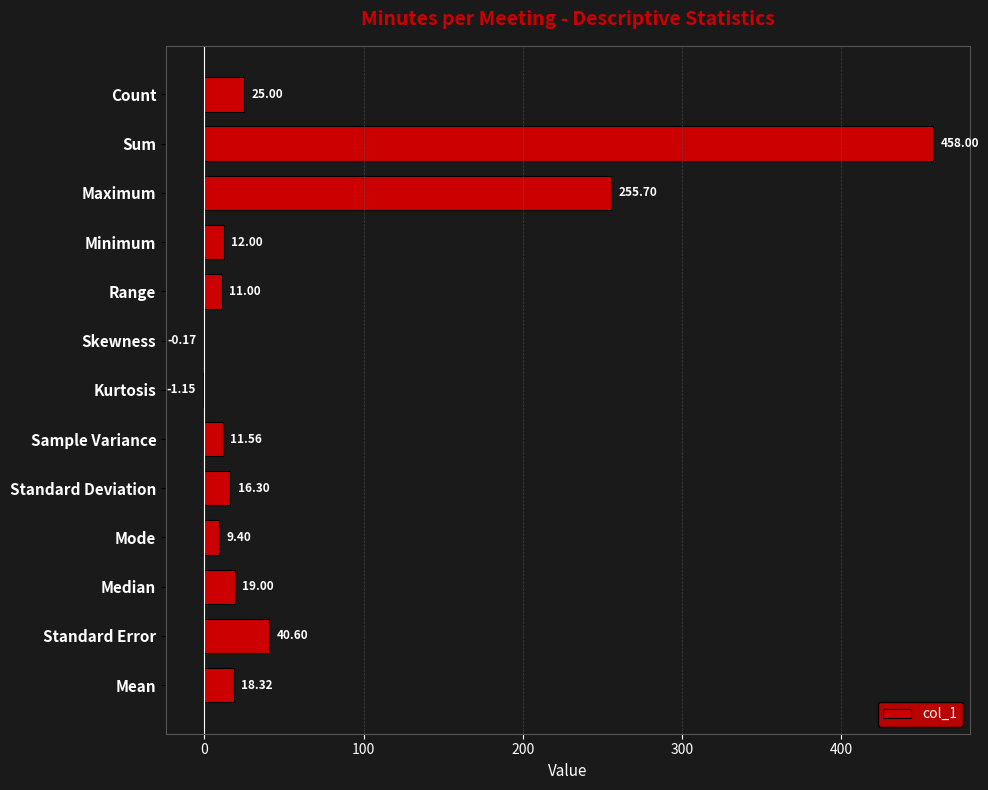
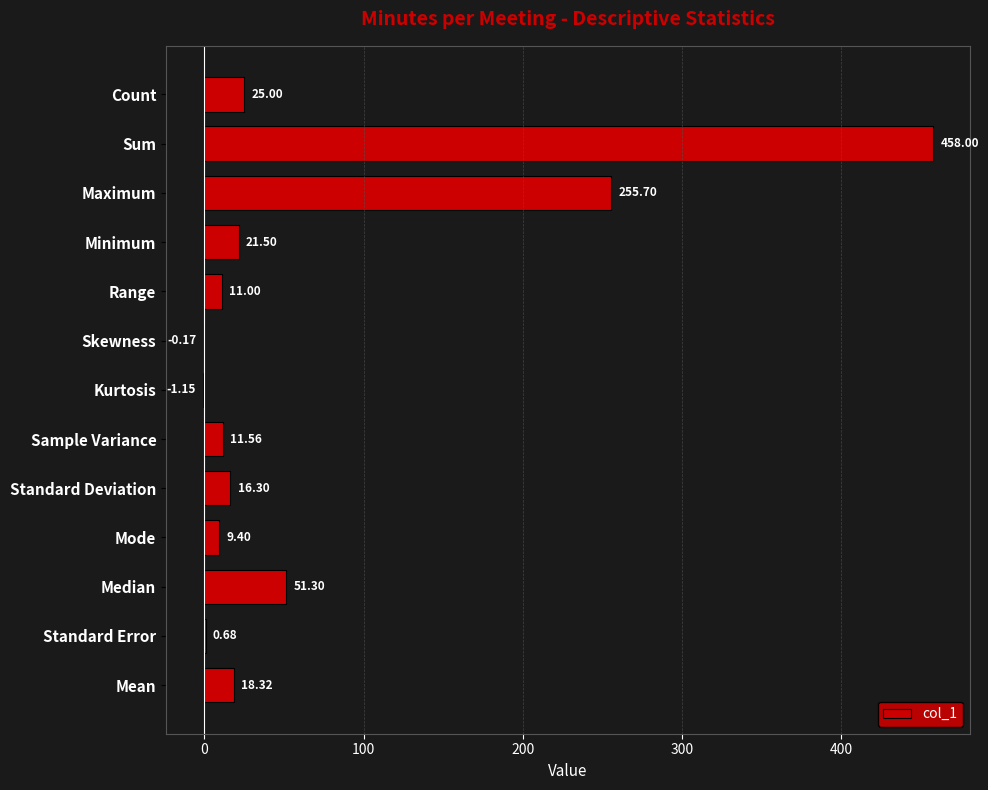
  {
    "Count": 25.00,
    "Sum": 458.00,
    "Maximum": 255.70,
-   "Minimum": 12.00,
+   "Minimum": 21.50,
    "Range": 11.00,
    "Skewness": -0.17,
    "Kurtosis": -1.15,
    "Sample Variance": 11.56,
    "Standard Deviation": 16.30,
    "Mode": 9.40,
-   "Median": 19.00,
-   "Standard Error": 40.60,
+   "Median": 51.30,
+   "Standard Error": 0.68,
    "Mean": 18.32
  }
